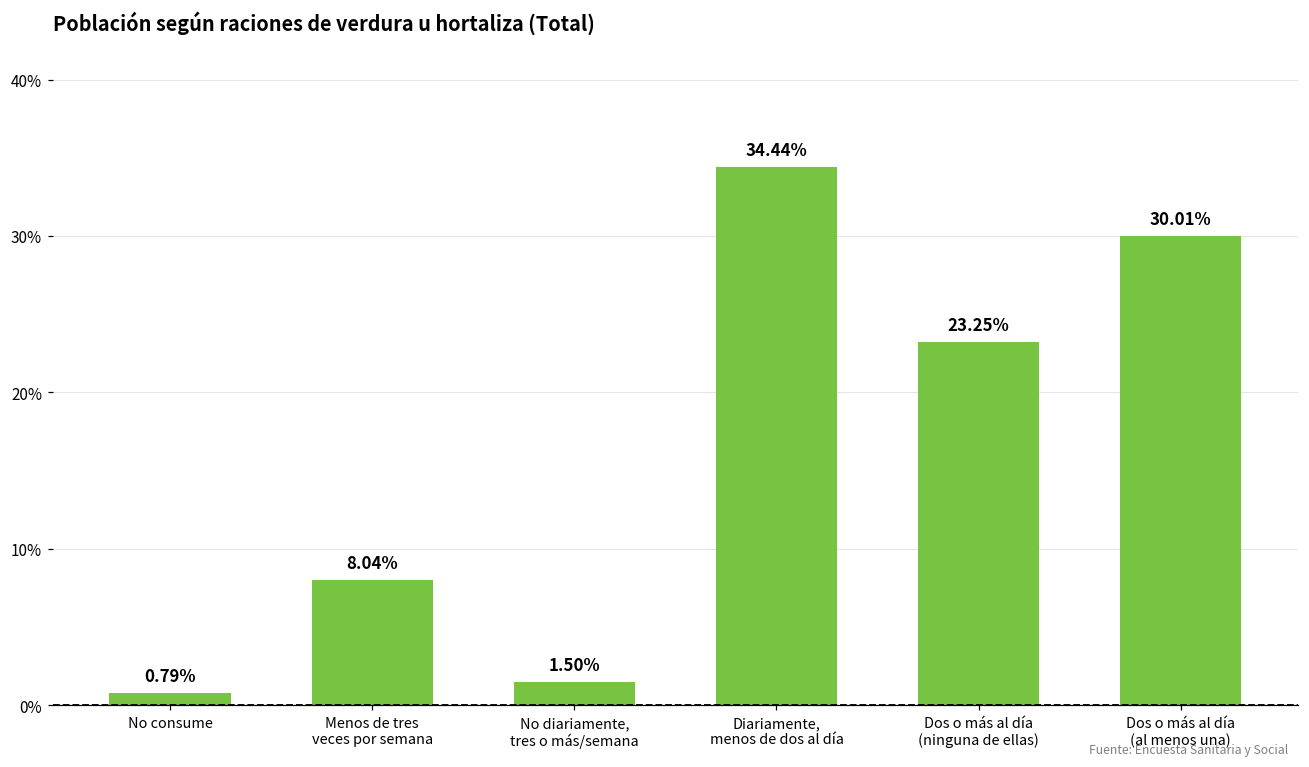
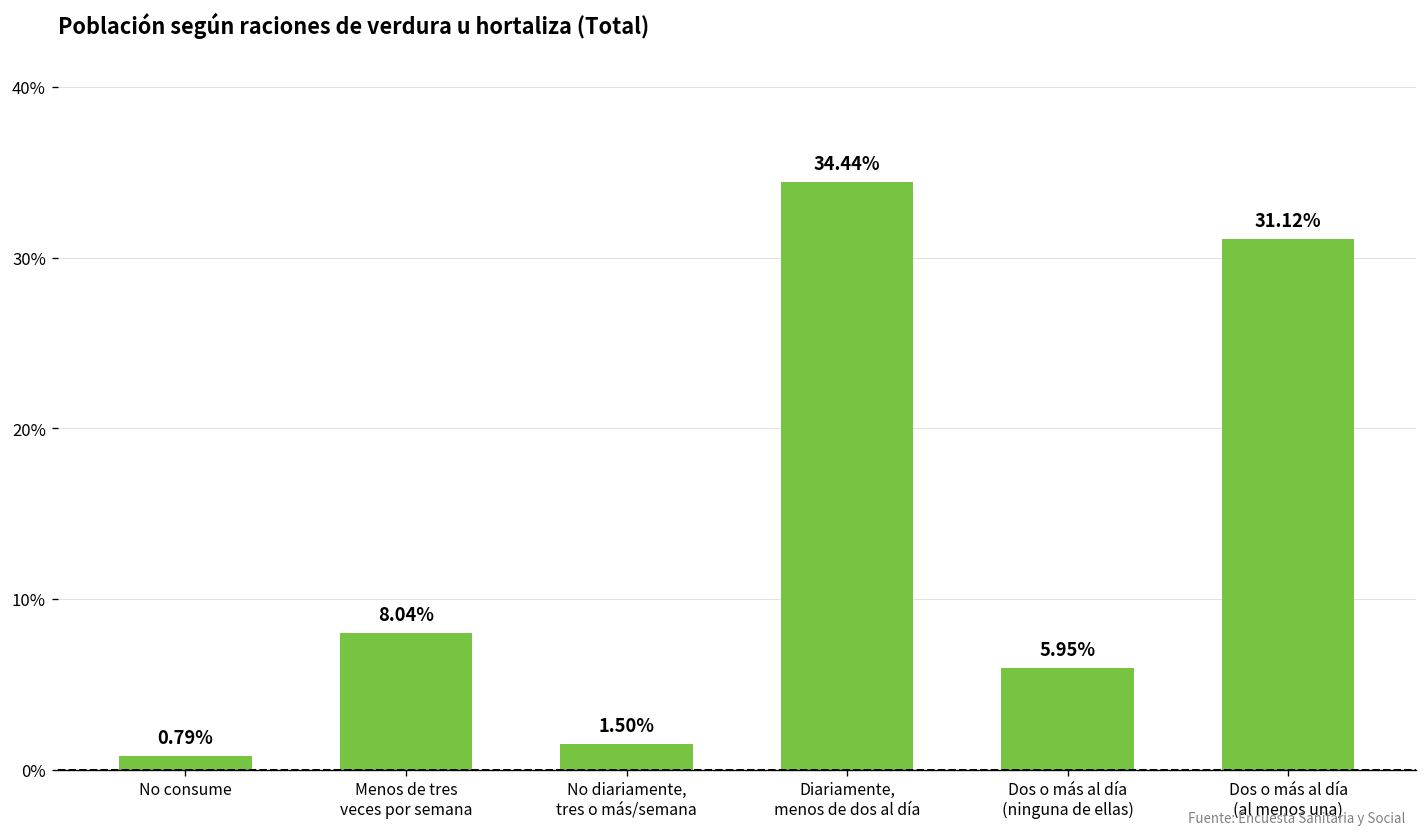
  {
    "No consume": "0.79%",
    "Menos de tres veces por semana": "8.04%",
    "No diariamente, tres o más/semana": "1.50%",
    "Diariamente, menos de dos al día": "34.44%",
-   "Dos o más al día (ninguna de ellas)": "23.25%",
-   "Dos o más al día (al menos una)": "30.01%"
+   "Dos o más al día (ninguna de ellas)": "5.95%",
+   "Dos o más al día (al menos una)": "31.12%"
  }
